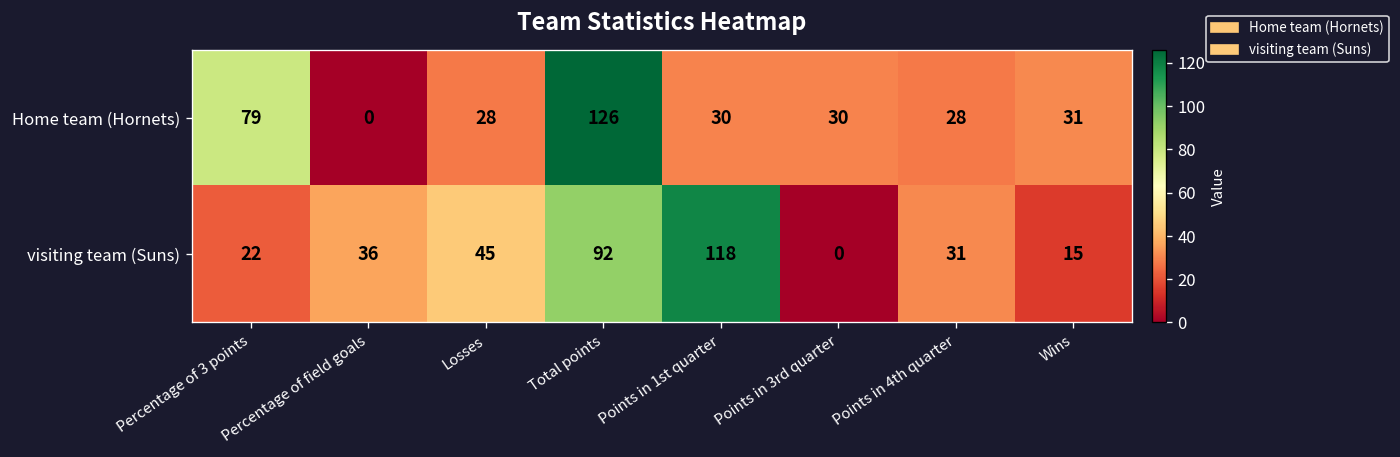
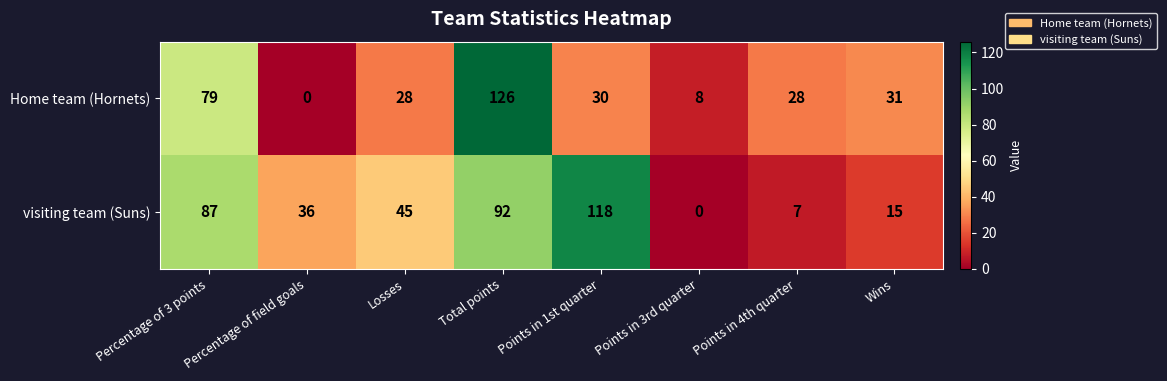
  {
    "Home team (Hornets)": {
      "Percentage of 3 points": 79,
      "Percentage of field goals": 0,
      "Losses": 28,
      "Total points": 126,
      "Points in 1st quarter": 30,
-     "Points in 3rd quarter": 30,
+     "Points in 3rd quarter": 8,
      "Points in 4th quarter": 28,
      "Wins": 31
    },
    "visiting team (Suns)": {
-     "Percentage of 3 points": 22,
+     "Percentage of 3 points": 87,
      "Percentage of field goals": 36,
      "Losses": 45,
      "Total points": 92,
      "Points in 1st quarter": 118,
      "Points in 3rd quarter": 0,
-     "Points in 4th quarter": 31,
+     "Points in 4th quarter": 7,
      "Wins": 15
    }
  }
